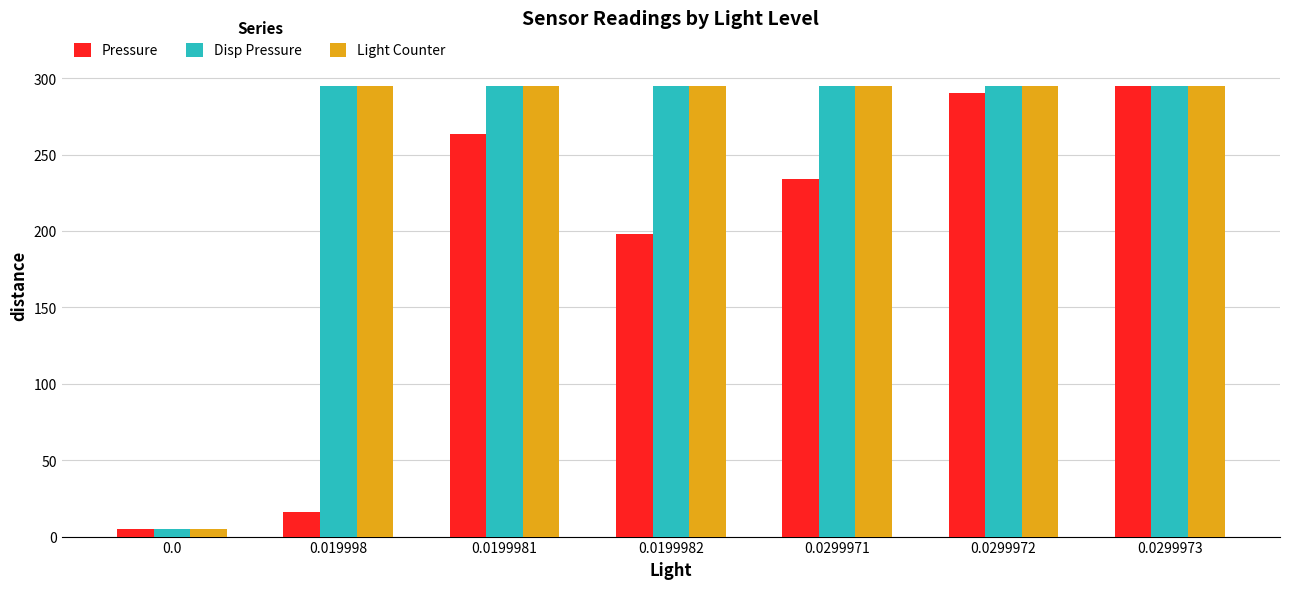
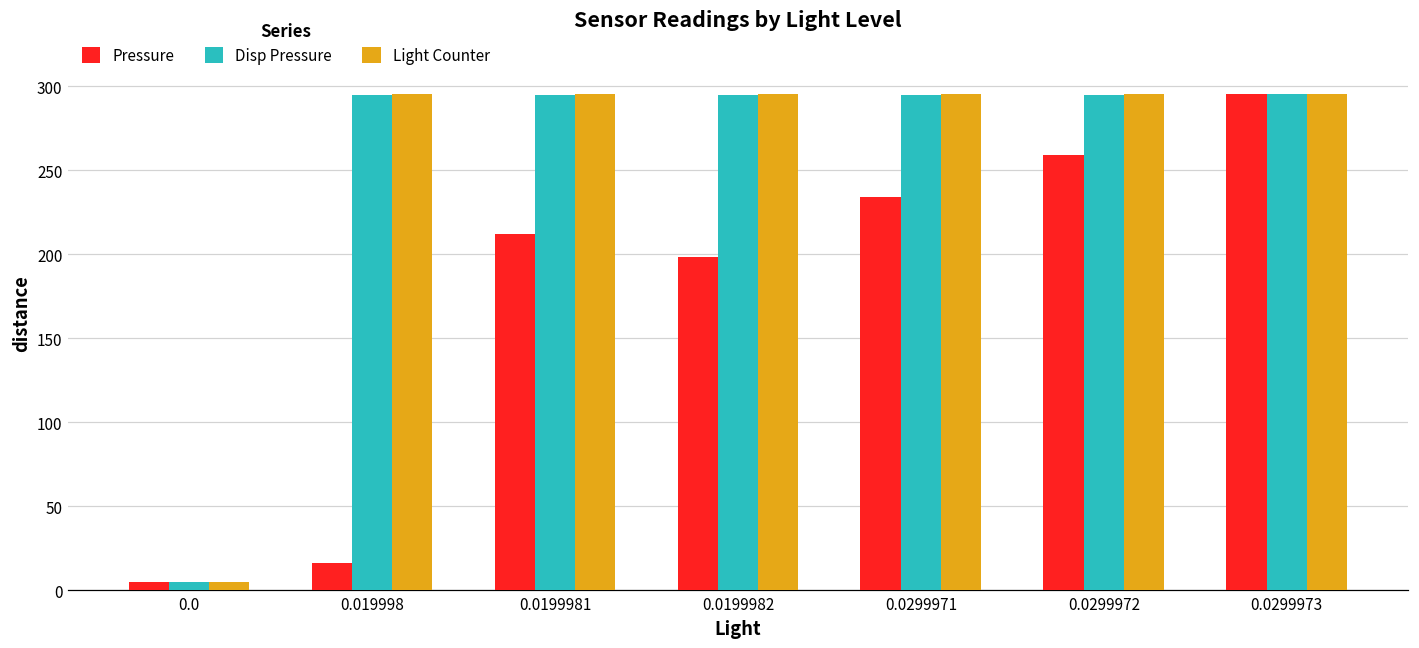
  {
    "Pressure": {
      "0.0": 5,
      "0.019998": 16,
-     "0.0199981": 264,
+     "0.0199981": 212,
      "0.0199982": 198,
      "0.0299971": 234,
-     "0.0299972": 291,
+     "0.0299972": 259,
      "0.0299973": 295
    },
    "Disp Pressure": {
      "0.0": 5,
      "0.019998": 295,
      "0.0199981": 295,
      "0.0199982": 295,
      "0.0299971": 295,
      "0.0299972": 295,
      "0.0299973": 295
    },
    "Light Counter": {
      "0.0": 5,
      "0.019998": 295,
      "0.0199981": 295,
      "0.0199982": 295,
      "0.0299971": 295,
      "0.0299972": 295,
      "0.0299973": 295
    }
  }
